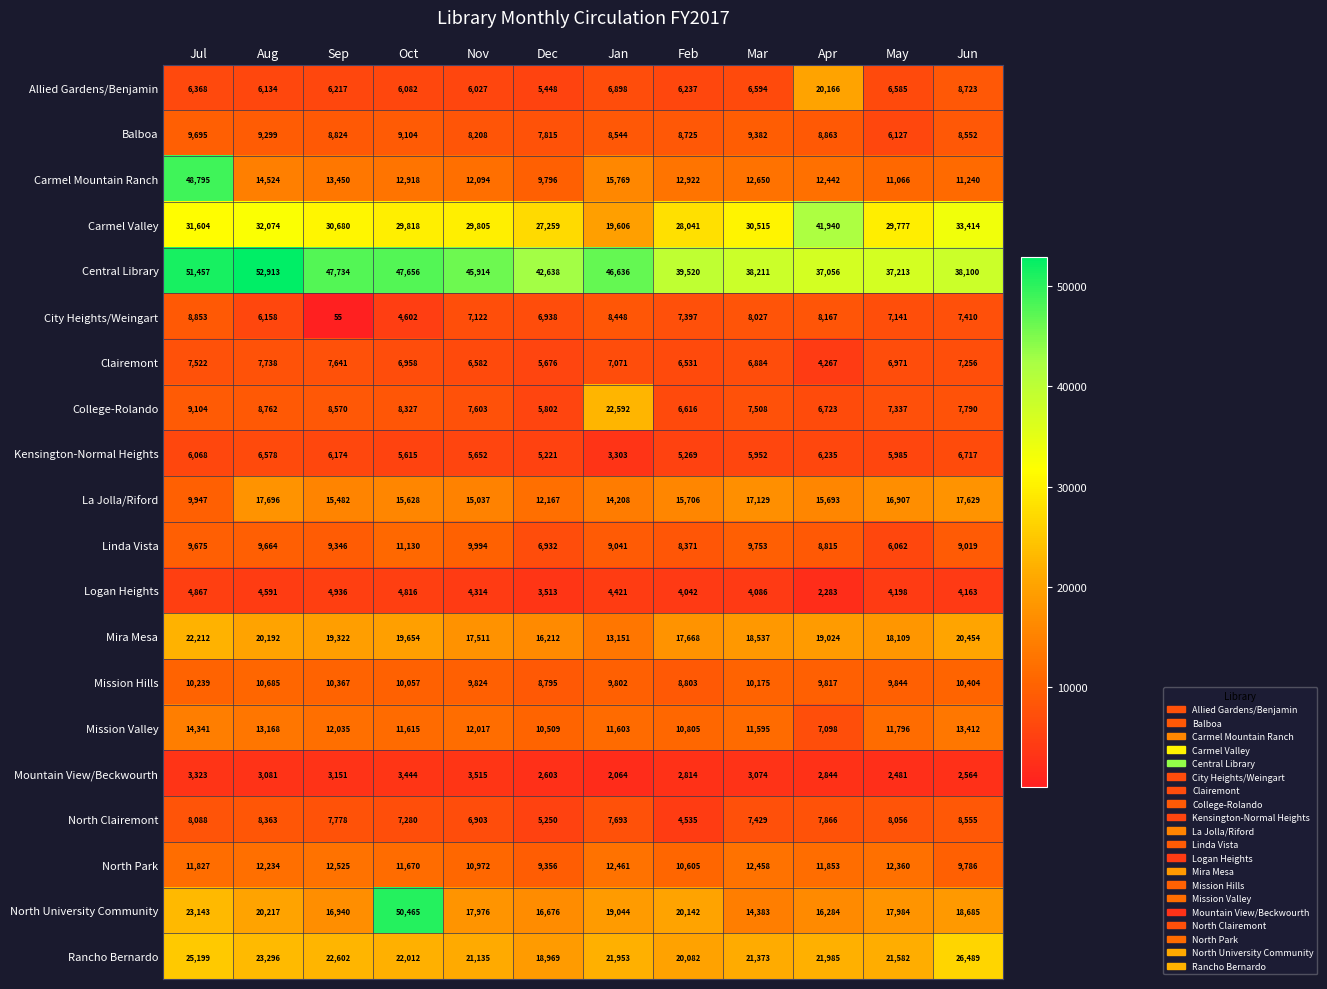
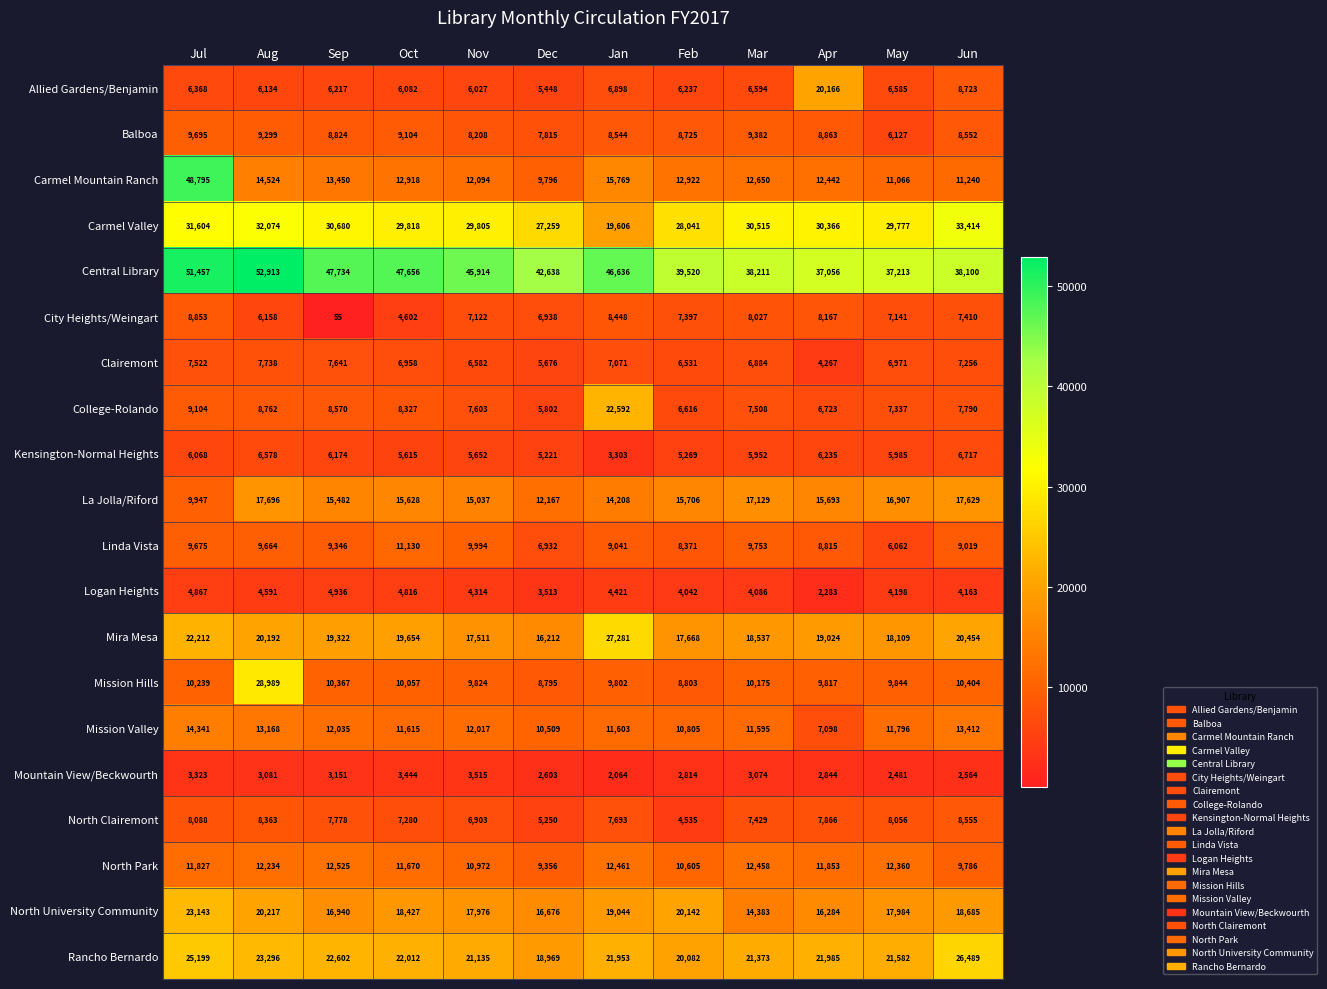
  {
    "Carmel Valley": {
      "Jul": "31,604",
      "Aug": "32,074",
      "Sep": "30,680",
      "Oct": "29,818",
      "Nov": "29,805",
      "Dec": "27,259",
      "Jan": "19,606",
      "Feb": "28,041",
      "Mar": "30,515",
-     "Apr": "41,940",
+     "Apr": "30,366",
      "May": "29,777",
      "Jun": "33,414"
    },
    "Mira Mesa": {
      "Jul": "22,212",
      "Aug": "20,192",
      "Sep": "19,322",
      "Oct": "19,654",
      "Nov": "17,511",
      "Dec": "16,212",
-     "Jan": "13,151",
+     "Jan": "27,281",
      "Feb": "17,668",
      "Mar": "18,537",
      "Apr": "19,024",
      "May": "18,109",
      "Jun": "20,454"
    },
    "Mission Hills": {
      "Jul": "10,239",
-     "Aug": "10,685",
+     "Aug": "28,989",
      "Sep": "10,367",
      "Oct": "10,057",
      "Nov": "9,824",
      "Dec": "8,795",
      "Jan": "9,802",
      "Feb": "8,803",
      "Mar": "10,175",
      "Apr": "9,817",
      "May": "9,844",
      "Jun": "10,404"
    },
    "North University Community": {
      "Jul": "23,143",
      "Aug": "20,217",
      "Sep": "16,940",
-     "Oct": "50,465",
+     "Oct": "18,427",
      "Nov": "17,976",
      "Dec": "16,676",
      "Jan": "19,044",
      "Feb": "20,142",
      "Mar": "14,383",
      "Apr": "16,284",
      "May": "17,984",
      "Jun": "18,685"
    }
  }
